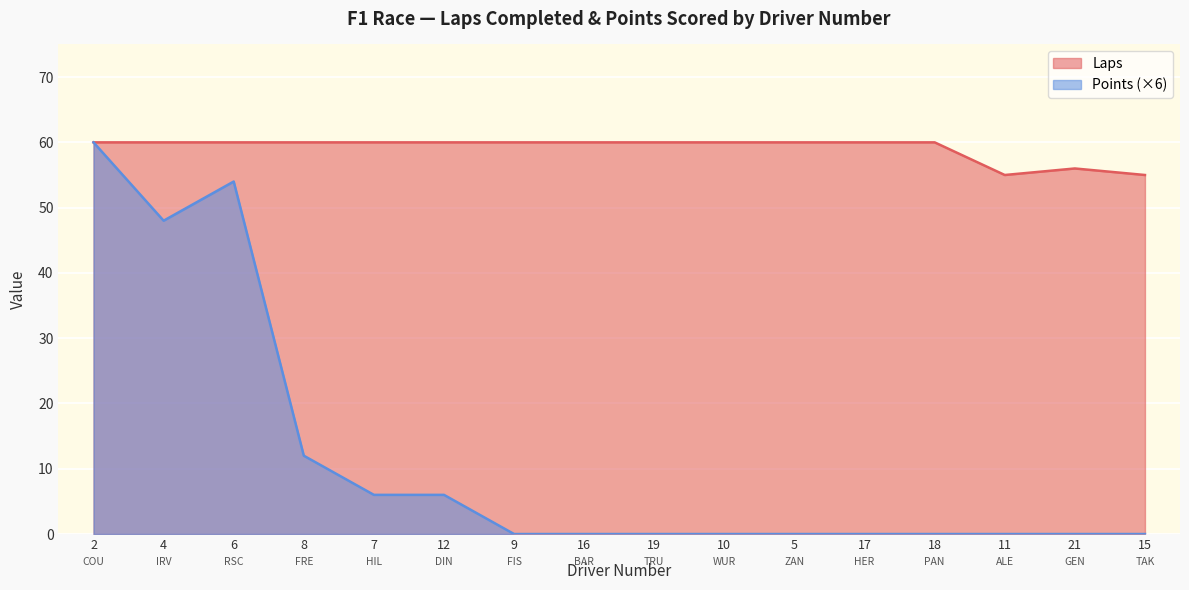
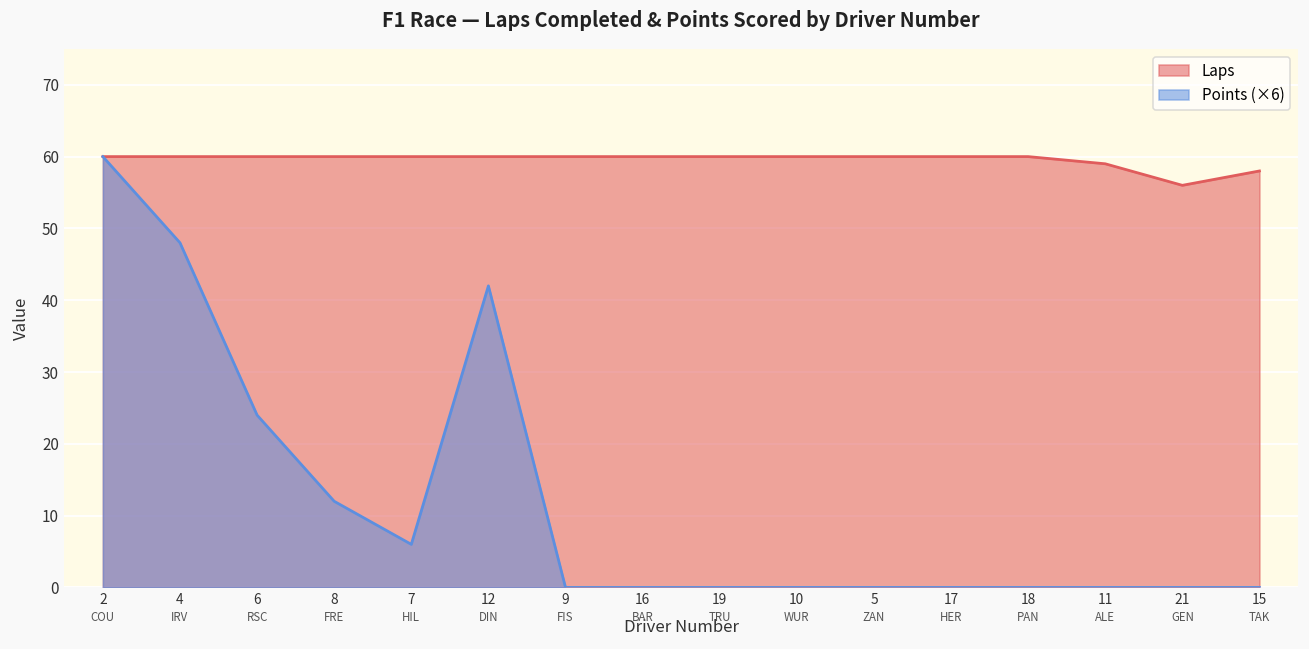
  {
    "Laps": {
      "4": 60,
      "6": 60,
      "8": 60,
      "7": 60,
      "12": 60,
      "9": 60,
      "16": 60,
      "19": 60,
      "10": 60,
      "5": 60,
      "17": 60,
      "18": 60,
-     "11": 55,
+     "11": 59,
      "21": 56,
-     "15": 55
+     "15": 58
    },
    "Points (×6)": {
      "4": 48,
-     "6": 54,
+     "6": 24,
      "8": 12,
      "7": 6,
-     "12": 6,
+     "12": 42,
      "9": 0,
      "16": 0,
      "19": 0,
      "10": 0,
      "5": 0,
      "17": 0,
      "18": 0,
      "11": 0,
      "21": 0,
      "15": 0
    }
  }
